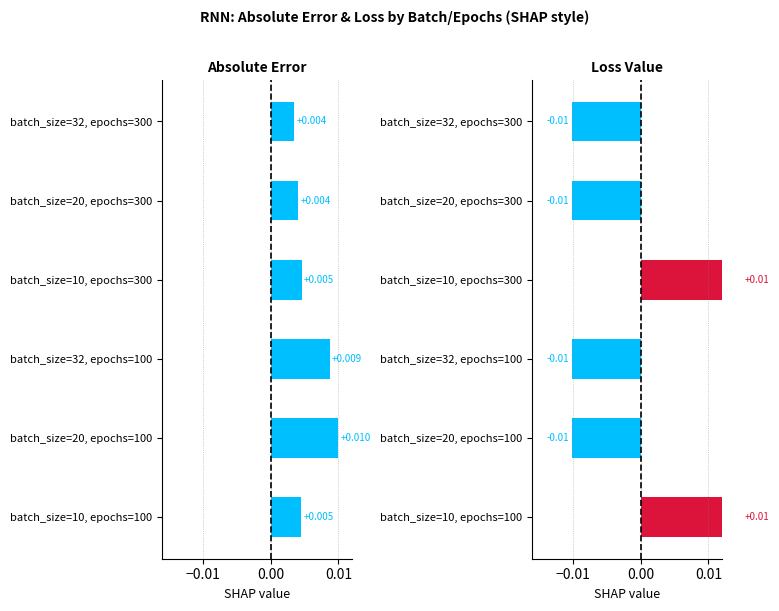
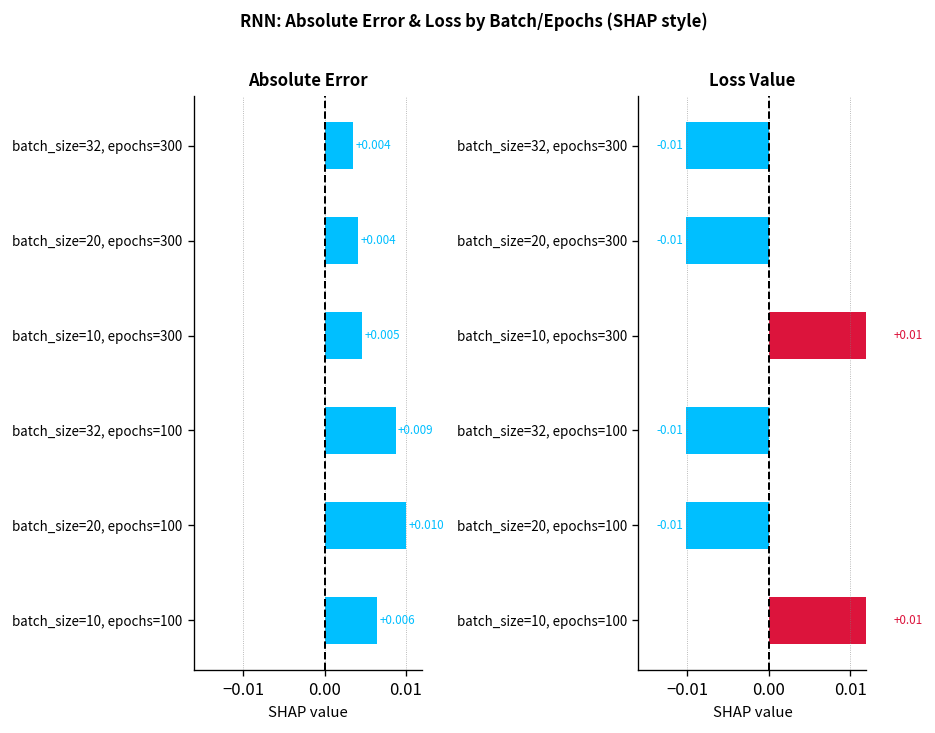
  {
    "Absolute Error": {
      "batch_size=32, epochs=300": "+0.004",
      "batch_size=20, epochs=300": "+0.004",
      "batch_size=10, epochs=300": "+0.005",
      "batch_size=32, epochs=100": "+0.009",
      "batch_size=20, epochs=100": "+0.010",
-     "batch_size=10, epochs=100": "+0.005"
+     "batch_size=10, epochs=100": "+0.006"
    },
    "Loss Value": {
      "batch_size=32, epochs=300": "-0.01",
      "batch_size=20, epochs=300": "-0.01",
      "batch_size=32, epochs=100": "-0.01",
      "batch_size=20, epochs=100": "-0.01"
    }
  }
